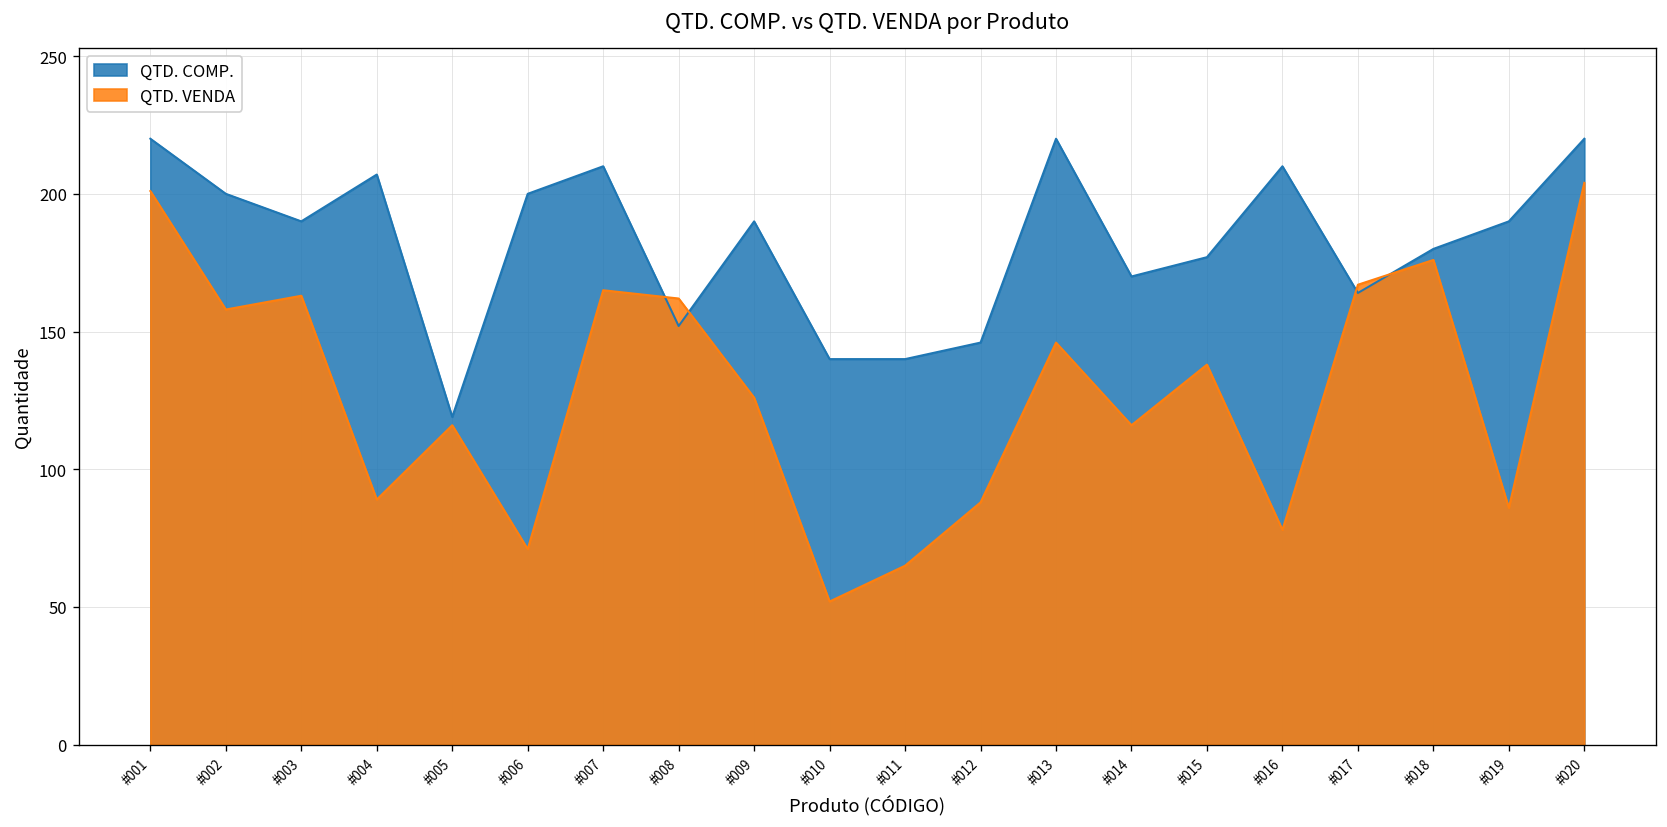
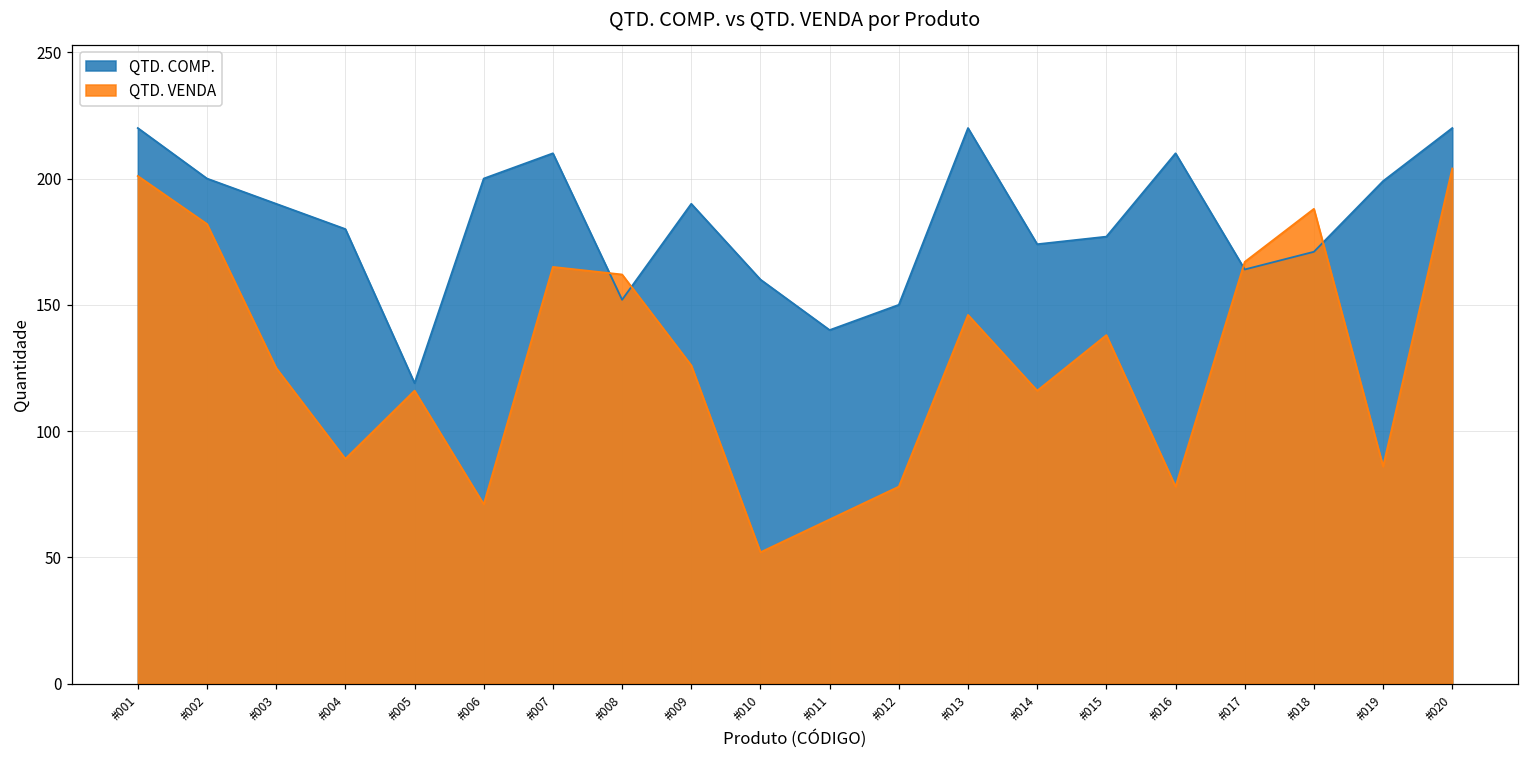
  {
    "QTD. COMP.": {
      "#001": 220,
      "#002": 200,
      "#003": 190,
-     "#004": 207,
+     "#004": 180,
      "#005": 119,
      "#006": 200,
      "#007": 210,
      "#008": 152,
      "#009": 190,
-     "#010": 140,
+     "#010": 160,
      "#011": 140,
-     "#012": 146,
+     "#012": 150,
      "#013": 220,
-     "#014": 170,
+     "#014": 174,
      "#015": 177,
      "#016": 210,
      "#017": 164,
-     "#018": 180,
-     "#019": 190,
+     "#018": 171,
+     "#019": 199,
      "#020": 220
    },
    "QTD. VENDA": {
      "#001": 201,
-     "#002": 158,
-     "#003": 163,
+     "#002": 182,
+     "#003": 125,
      "#004": 89,
      "#005": 116,
      "#006": 71,
      "#007": 165,
      "#008": 162,
      "#009": 126,
      "#010": 52,
      "#011": 65,
-     "#012": 88,
+     "#012": 78,
      "#013": 146,
      "#014": 116,
      "#015": 138,
      "#016": 78,
      "#017": 167,
-     "#018": 176,
+     "#018": 188,
      "#019": 86,
      "#020": 204
    }
  }
